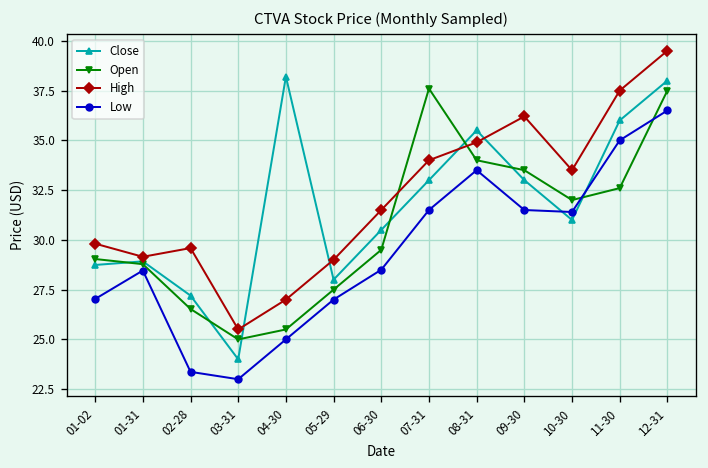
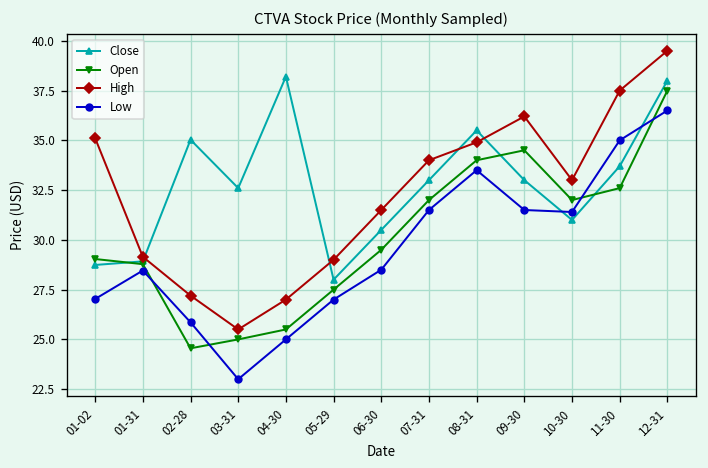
  {
    "Close": {
      "01-02": 28.7,
-     "02-28": 27.2,
-     "03-31": 24.0,
+     "02-28": 35.0,
+     "03-31": 32.6,
      "04-30": 38.2,
      "05-29": 28.0,
      "06-30": 30.5,
      "07-31": 33.0,
      "08-31": 35.5,
      "09-30": 33.0,
      "10-30": 31.0,
-     "11-30": 36.0,
+     "11-30": 33.7,
      "12-31": 38.0
    },
    "Open": {
      "01-02": 29.0,
-     "02-28": 26.5,
+     "02-28": 24.6,
      "03-31": 25.0,
      "04-30": 25.5,
      "05-29": 27.5,
      "06-30": 29.5,
-     "07-31": 37.6,
+     "07-31": 32.0,
      "08-31": 34.0,
-     "09-30": 33.5,
+     "09-30": 34.5,
      "10-30": 32.0,
      "11-30": 32.6,
      "12-31": 37.5
    },
    "High": {
-     "01-02": 29.8,
+     "01-02": 35.1,
      "01-31": 29.1,
-     "02-28": 29.6,
+     "02-28": 27.2,
      "03-31": 25.5,
      "04-30": 27.0,
      "05-29": 29.0,
      "06-30": 31.5,
      "07-31": 34.0,
      "08-31": 34.9,
      "09-30": 36.2,
-     "10-30": 33.5,
+     "10-30": 33.0,
      "11-30": 37.5,
      "12-31": 39.5
    },
    "Low": {
      "01-02": 27.0,
      "01-31": 28.5,
-     "02-28": 23.4,
+     "02-28": 25.9,
      "03-31": 23.0,
      "04-30": 25.0,
      "05-29": 27.0,
      "06-30": 28.5,
      "07-31": 31.5,
      "08-31": 33.5,
      "09-30": 31.5,
      "10-30": 31.4,
      "11-30": 35.0,
      "12-31": 36.5
    }
  }
